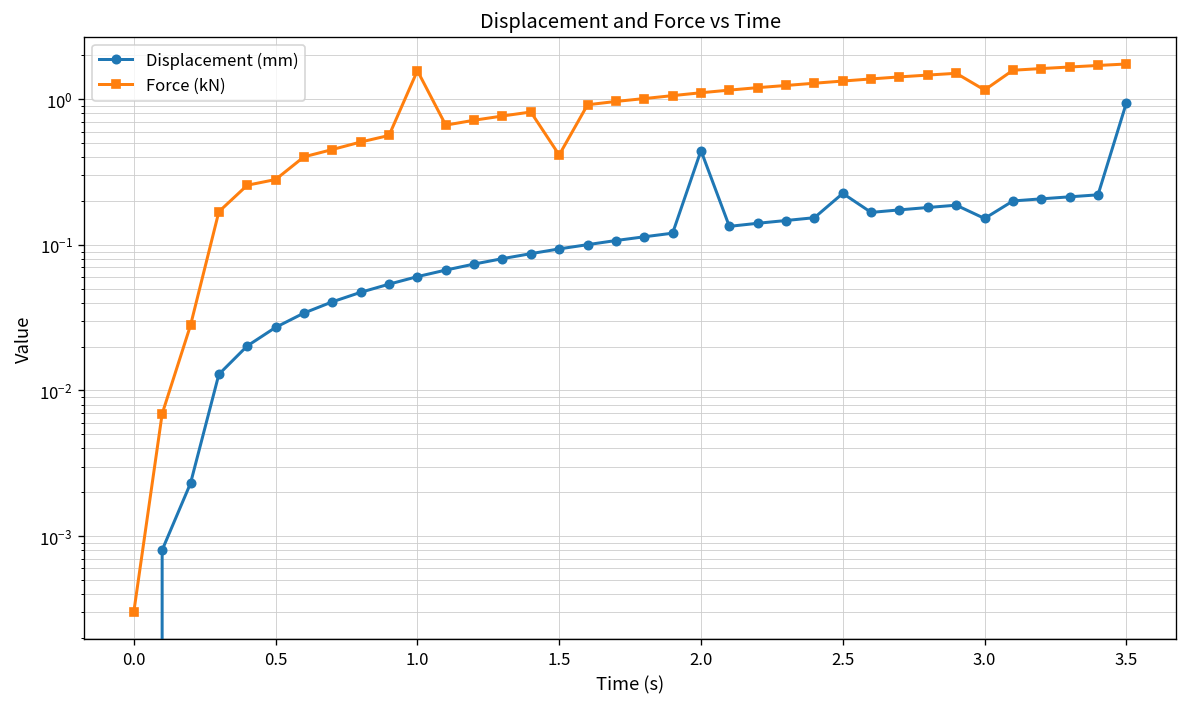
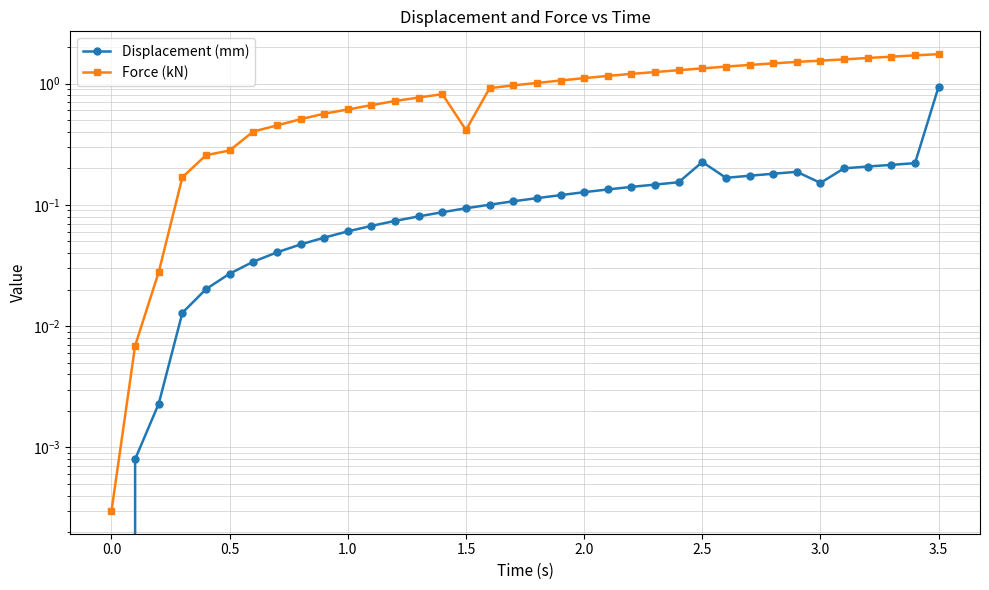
  {
    "Displacement (mm)": {
      "0.5": 0.027,
      "1.0": 0.06,
      "1.5": 0.09,
-     "2.0": 0.44,
+     "2.0": 0.13,
      "2.5": 0.23,
      "3.0": 0.15,
      "3.5": 0.9
    },
    "Force (kN)": {
      "0.0": 0.00030,
      "0.5": 0.28,
-     "1.0": 1.6,
+     "1.0": 0.6,
      "1.5": 0.4,
      "2.0": 1.1,
      "2.5": 1.3,
-     "3.0": 1.2,
+     "3.0": 1.5,
      "3.5": 1.7
    }
  }
